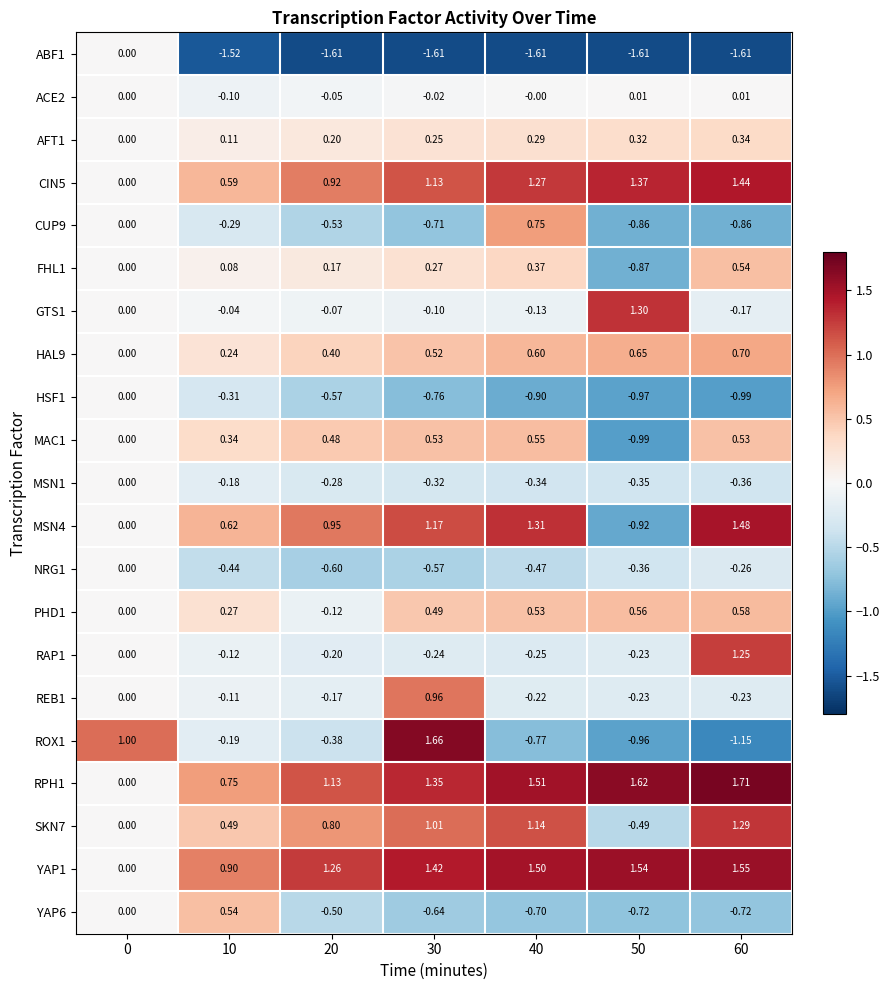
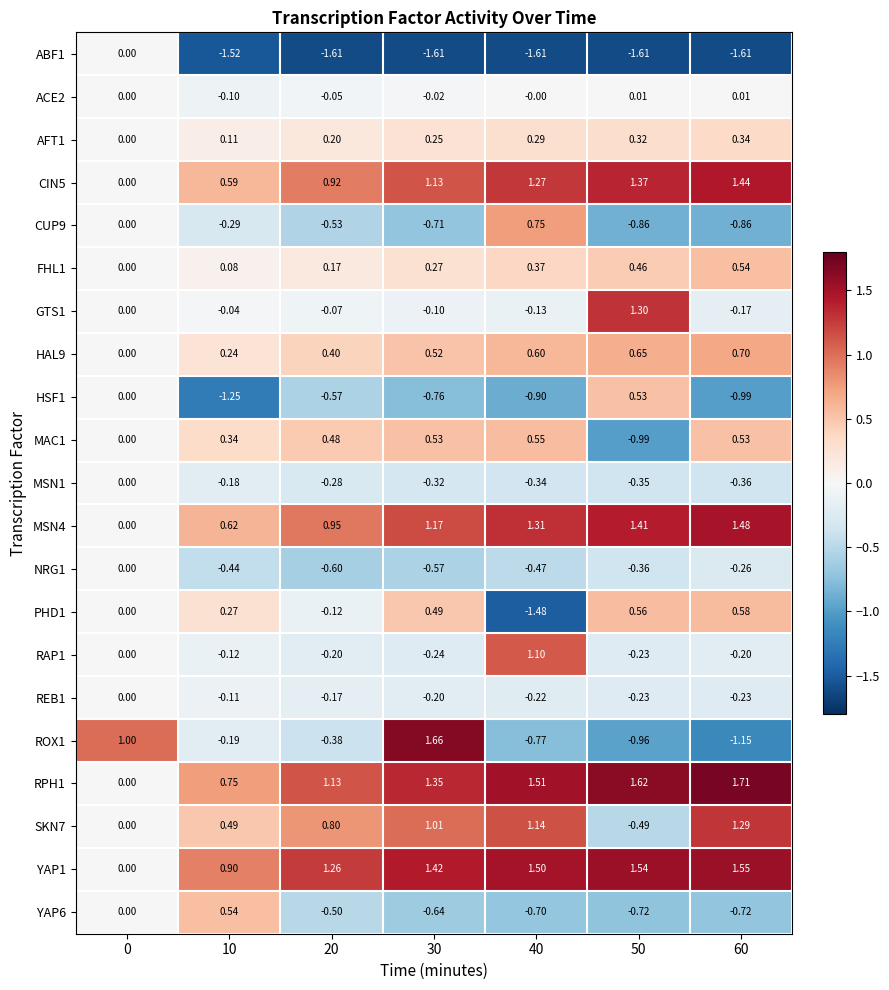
  {
    "ABF1": {
      "0": 0.00,
      "10": -1.52,
      "20": -1.61,
      "30": -1.61,
      "40": -1.61,
      "50": -1.61,
      "60": -1.61
    },
    "ACE2": {
      "0": 0.00,
      "10": -0.10,
      "20": -0.05,
      "30": -0.02,
      "40": -0.00,
      "50": 0.01,
      "60": 0.01
    },
    "AFT1": {
      "0": 0.00,
      "10": 0.11,
      "20": 0.20,
      "30": 0.25,
      "40": 0.29,
      "50": 0.32,
      "60": 0.34
    },
    "CIN5": {
      "0": 0.00,
      "10": 0.59,
      "20": 0.92,
      "30": 1.13,
      "40": 1.27,
      "50": 1.37,
      "60": 1.44
    },
    "CUP9": {
      "0": 0.00,
      "10": -0.29,
      "20": -0.53,
      "30": -0.71,
      "40": 0.75,
      "50": -0.86,
      "60": -0.86
    },
    "FHL1": {
      "0": 0.00,
      "10": 0.08,
      "20": 0.17,
      "30": 0.27,
      "40": 0.37,
-     "50": -0.87,
+     "50": 0.46,
      "60": 0.54
    },
    "GTS1": {
      "0": 0.00,
      "10": -0.04,
      "20": -0.07,
      "30": -0.10,
      "40": -0.13,
      "50": 1.30,
      "60": -0.17
    },
    "HAL9": {
      "0": 0.00,
      "10": 0.24,
      "20": 0.40,
      "30": 0.52,
      "40": 0.60,
      "50": 0.65,
      "60": 0.70
    },
    "HSF1": {
      "0": 0.00,
-     "10": -0.31,
+     "10": -1.25,
      "20": -0.57,
      "30": -0.76,
      "40": -0.90,
-     "50": -0.97,
+     "50": 0.53,
      "60": -0.99
    },
    "MAC1": {
      "0": 0.00,
      "10": 0.34,
      "20": 0.48,
      "30": 0.53,
      "40": 0.55,
      "50": -0.99,
      "60": 0.53
    },
    "MSN1": {
      "0": 0.00,
      "10": -0.18,
      "20": -0.28,
      "30": -0.32,
      "40": -0.34,
      "50": -0.35,
      "60": -0.36
    },
    "MSN4": {
      "0": 0.00,
      "10": 0.62,
      "20": 0.95,
      "30": 1.17,
      "40": 1.31,
-     "50": -0.92,
+     "50": 1.41,
      "60": 1.48
    },
    "NRG1": {
      "0": 0.00,
      "10": -0.44,
      "20": -0.60,
      "30": -0.57,
      "40": -0.47,
      "50": -0.36,
      "60": -0.26
    },
    "PHD1": {
      "0": 0.00,
      "10": 0.27,
      "20": -0.12,
      "30": 0.49,
-     "40": 0.53,
+     "40": -1.48,
      "50": 0.56,
      "60": 0.58
    },
    "RAP1": {
      "0": 0.00,
      "10": -0.12,
      "20": -0.20,
      "30": -0.24,
-     "40": -0.25,
+     "40": 1.10,
      "50": -0.23,
-     "60": 1.25
+     "60": -0.20
    },
    "REB1": {
      "0": 0.00,
      "10": -0.11,
      "20": -0.17,
-     "30": 0.96,
+     "30": -0.20,
      "40": -0.22,
      "50": -0.23,
      "60": -0.23
    },
    "ROX1": {
      "0": 1.00,
      "10": -0.19,
      "20": -0.38,
      "30": 1.66,
      "40": -0.77,
      "50": -0.96,
      "60": -1.15
    },
    "RPH1": {
      "0": 0.00,
      "10": 0.75,
      "20": 1.13,
      "30": 1.35,
      "40": 1.51,
      "50": 1.62,
      "60": 1.71
    },
    "SKN7": {
      "0": 0.00,
      "10": 0.49,
      "20": 0.80,
      "30": 1.01,
      "40": 1.14,
      "50": -0.49,
      "60": 1.29
    },
    "YAP1": {
      "0": 0.00,
      "10": 0.90,
      "20": 1.26,
      "30": 1.42,
      "40": 1.50,
      "50": 1.54,
      "60": 1.55
    },
    "YAP6": {
      "0": 0.00,
      "10": 0.54,
      "20": -0.50,
      "30": -0.64,
      "40": -0.70,
      "50": -0.72,
      "60": -0.72
    }
  }
